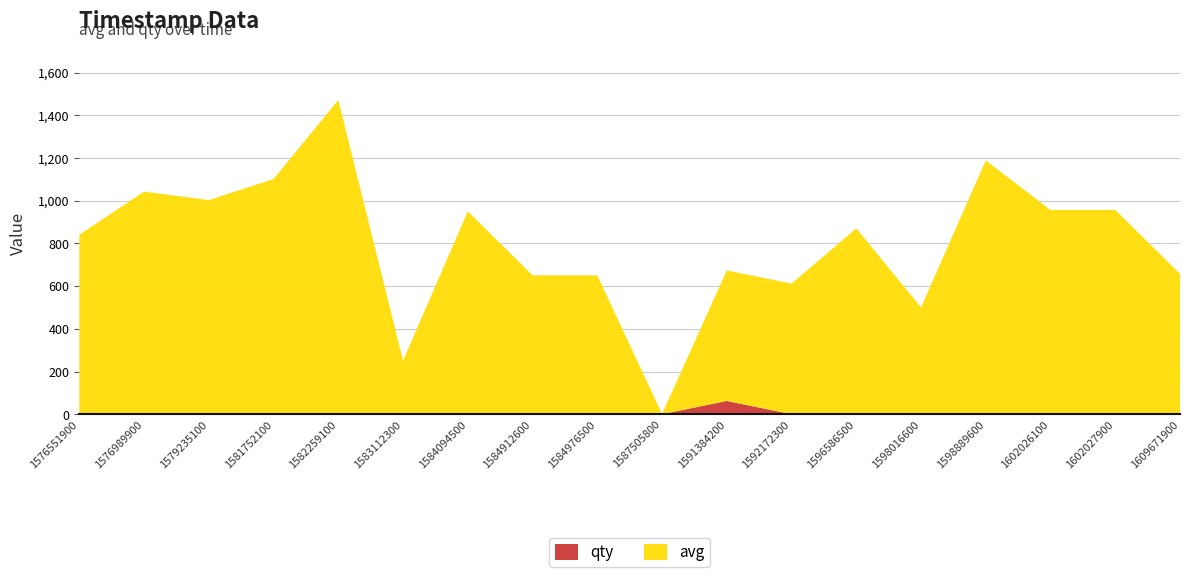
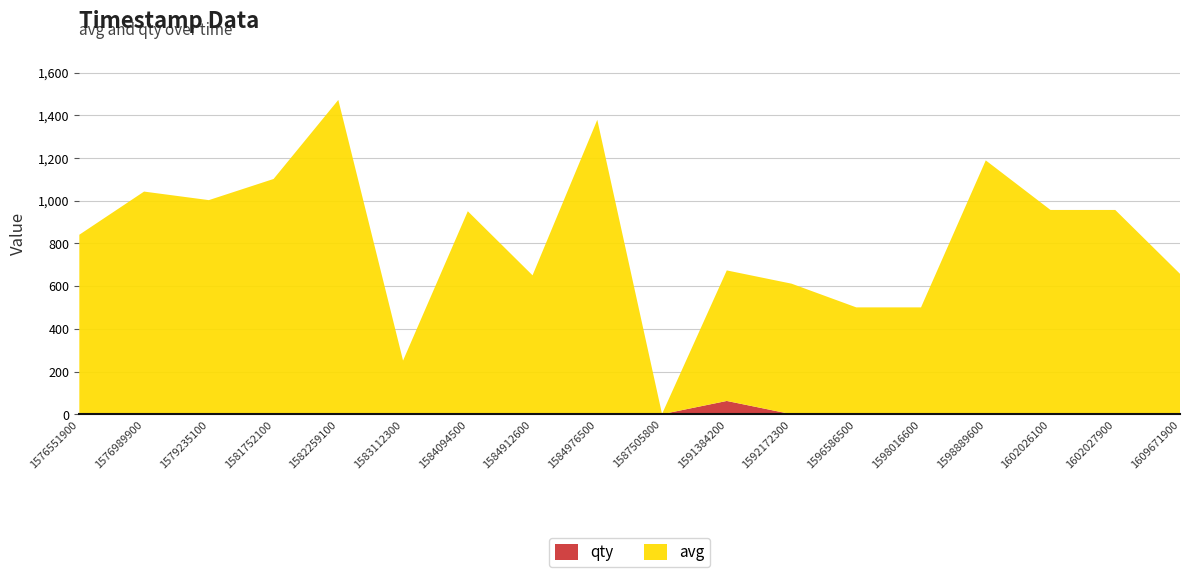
  {
    "qty": {
      "1591384200": "60"
    },
    "avg": {
      "1576551900": "830",
      "1576989900": "1,040",
      "1579235100": "1,000",
      "1581752100": "1,100",
      "1582259100": "1,470",
      "1583112300": "250",
      "1584094500": "950",
      "1584912600": "650",
-     "1584976500": "650",
+     "1584976500": "1,380",
      "1591384200": "610",
      "1592172300": "610",
-     "1596586500": "870",
+     "1596586500": "500",
      "1598016600": "500",
      "1598889600": "1,190",
      "1602026100": "960",
      "1602027900": "960",
      "1609671900": "660"
    }
  }
